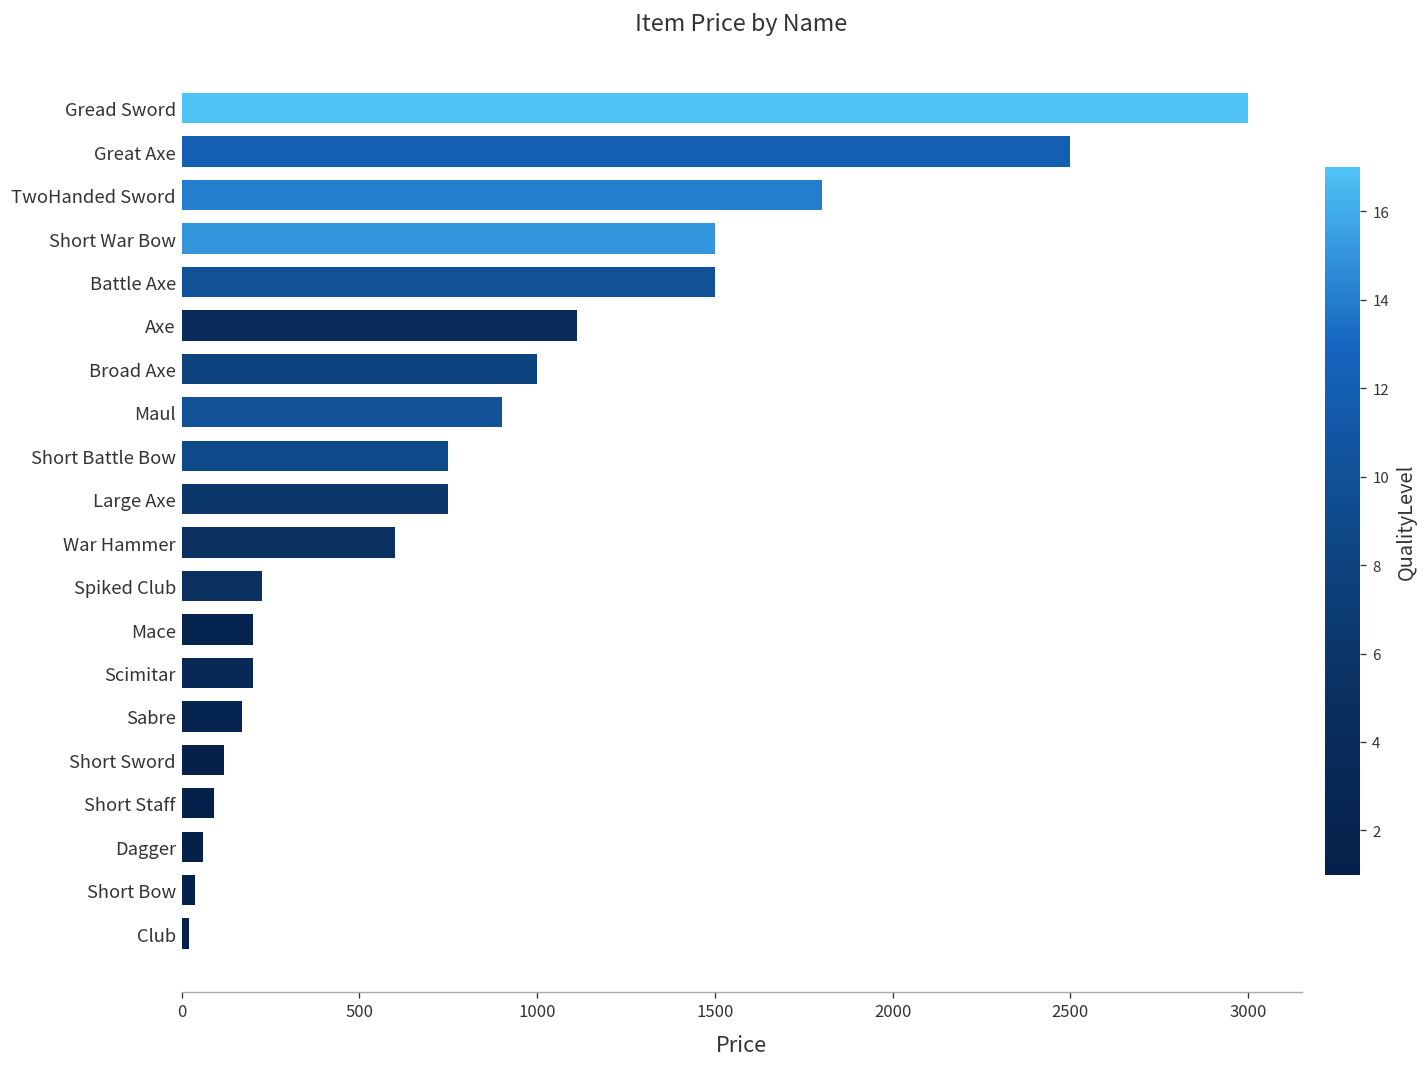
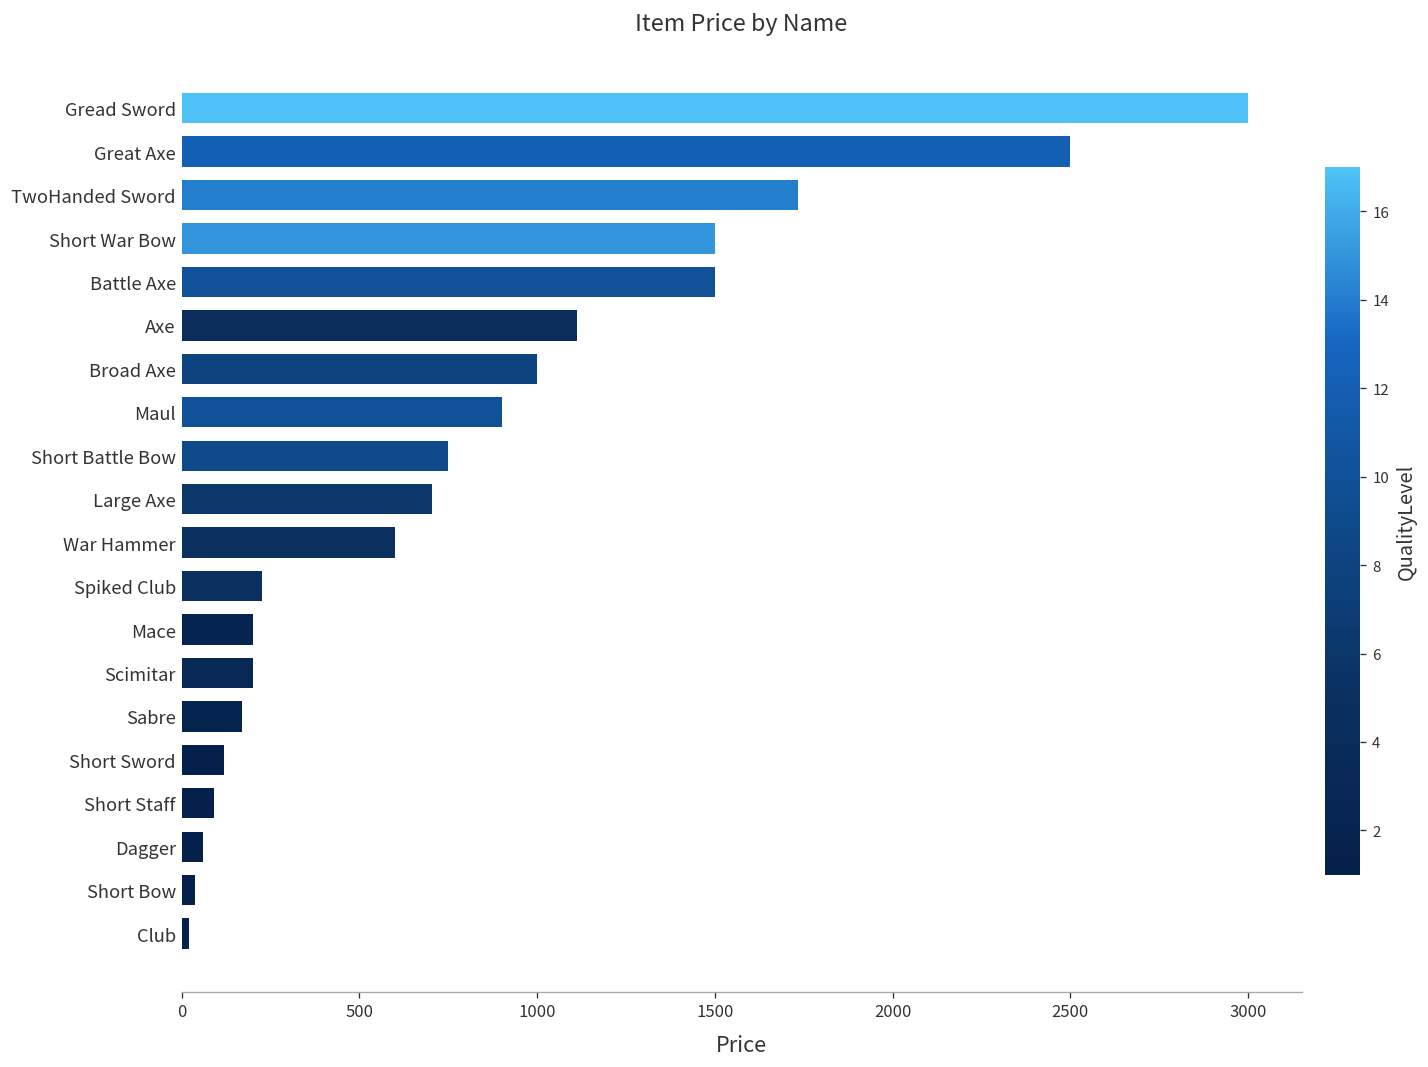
  {
    "Gread Sword": 3000,
    "Great Axe": 2500,
-   "TwoHanded Sword": 1800,
+   "TwoHanded Sword": 1740,
    "Short War Bow": 1500,
    "Battle Axe": 1500,
    "Axe": 1110,
    "Broad Axe": 1000,
    "Maul": 900,
    "Short Battle Bow": 750,
-   "Large Axe": 750,
+   "Large Axe": 710,
    "War Hammer": 600,
    "Spiked Club": 230,
    "Mace": 200,
    "Scimitar": 200,
    "Sabre": 170,
    "Short Sword": 120,
    "Short Staff": 90,
    "Dagger": 60,
    "Short Bow": 40,
    "Club": 20
  }
